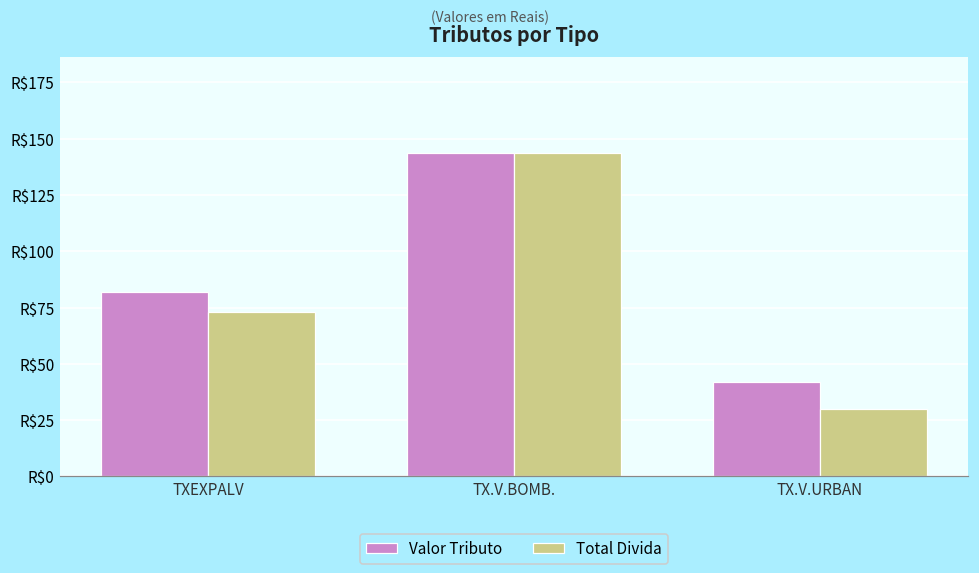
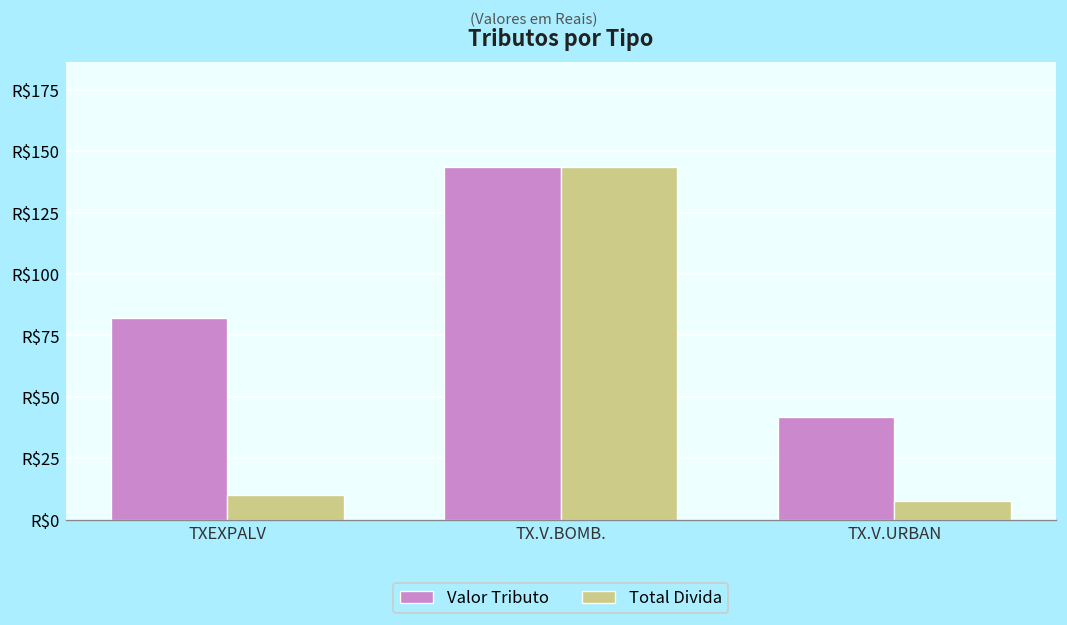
  {
    "Valor Tributo": {
      "TXEXPALV": "R$82",
      "TX.V.BOMB.": "R$143",
      "TX.V.URBAN": "R$42"
    },
    "Total Divida": {
-     "TXEXPALV": "R$73",
+     "TXEXPALV": "R$10",
      "TX.V.BOMB.": "R$143",
-     "TX.V.URBAN": "R$30"
+     "TX.V.URBAN": "R$7"
    }
  }
